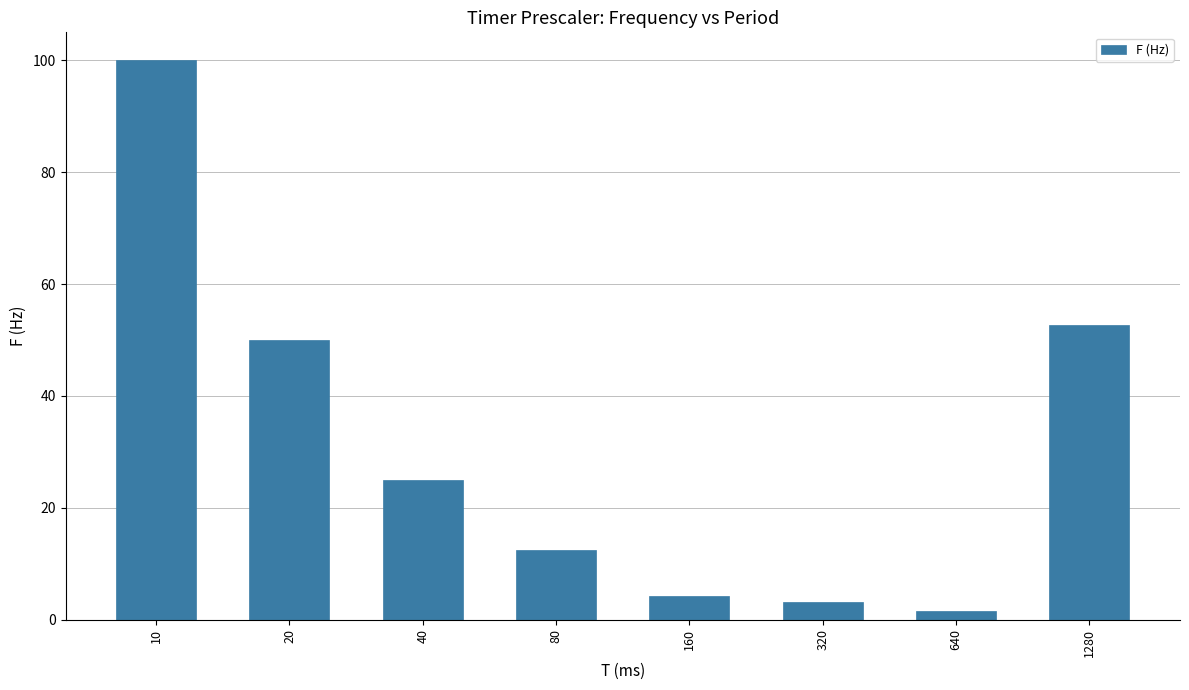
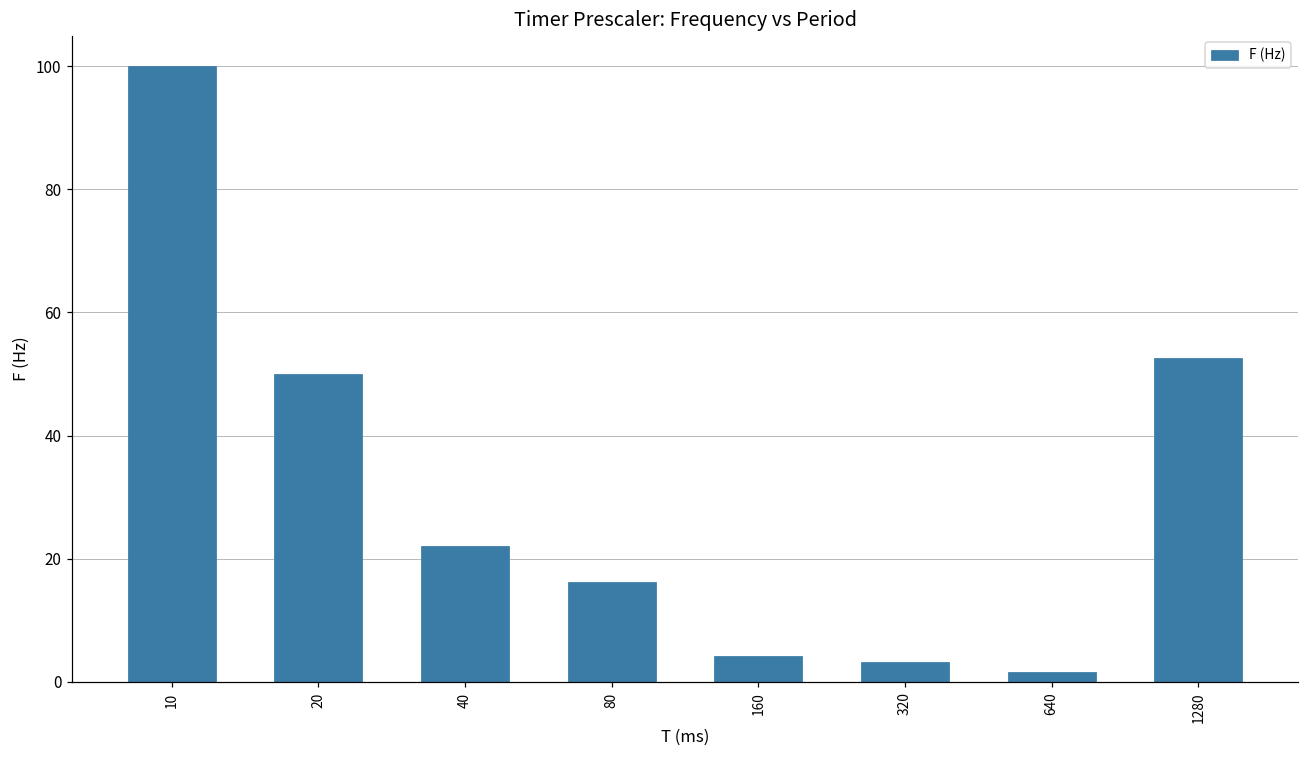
  {
    "10": 100,
    "20": 50,
-   "40": 25,
-   "80": 13,
+   "40": 22,
+   "80": 16,
    "160": 4,
    "320": 3,
    "640": 2,
    "1280": 53
  }
